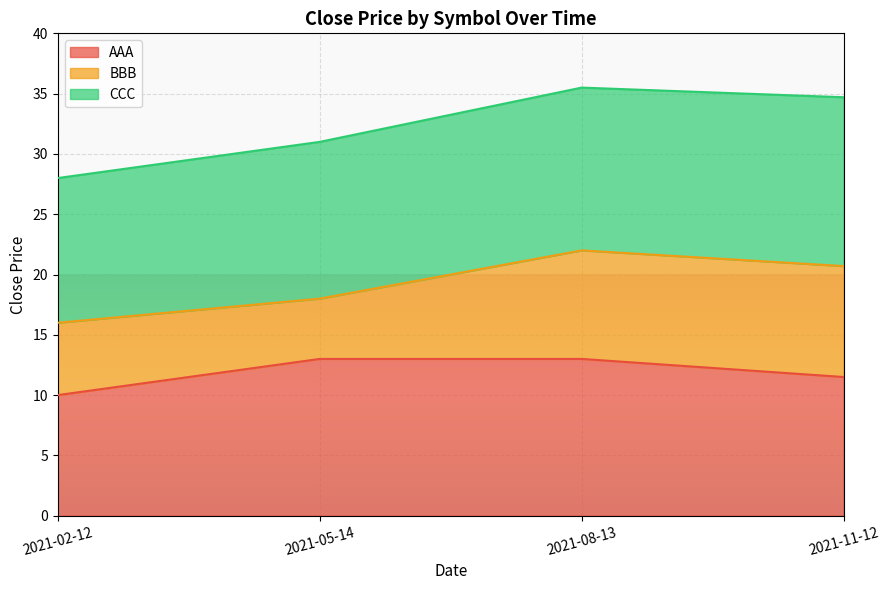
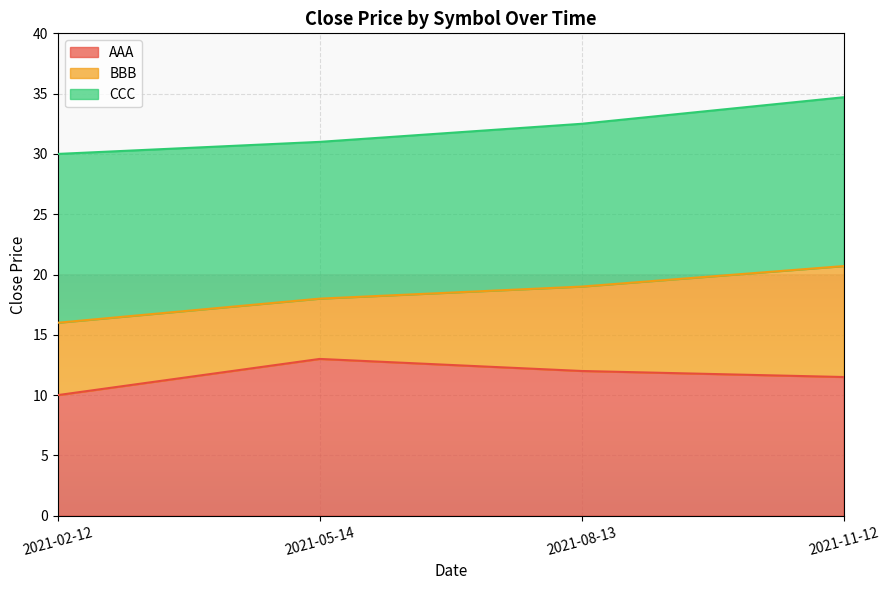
  {
    "AAA": {
      "2021-02-12": 10,
      "2021-05-14": 13,
-     "2021-08-13": 13,
+     "2021-08-13": 12,
      "2021-11-12": 11.5
    },
    "BBB": {
      "2021-02-12": 6,
      "2021-05-14": 5,
-     "2021-08-13": 9,
+     "2021-08-13": 7,
      "2021-11-12": 9
    },
    "CCC": {
-     "2021-02-12": 12,
+     "2021-02-12": 14,
      "2021-05-14": 13,
      "2021-08-13": 13.5,
      "2021-11-12": 14
    }
  }
